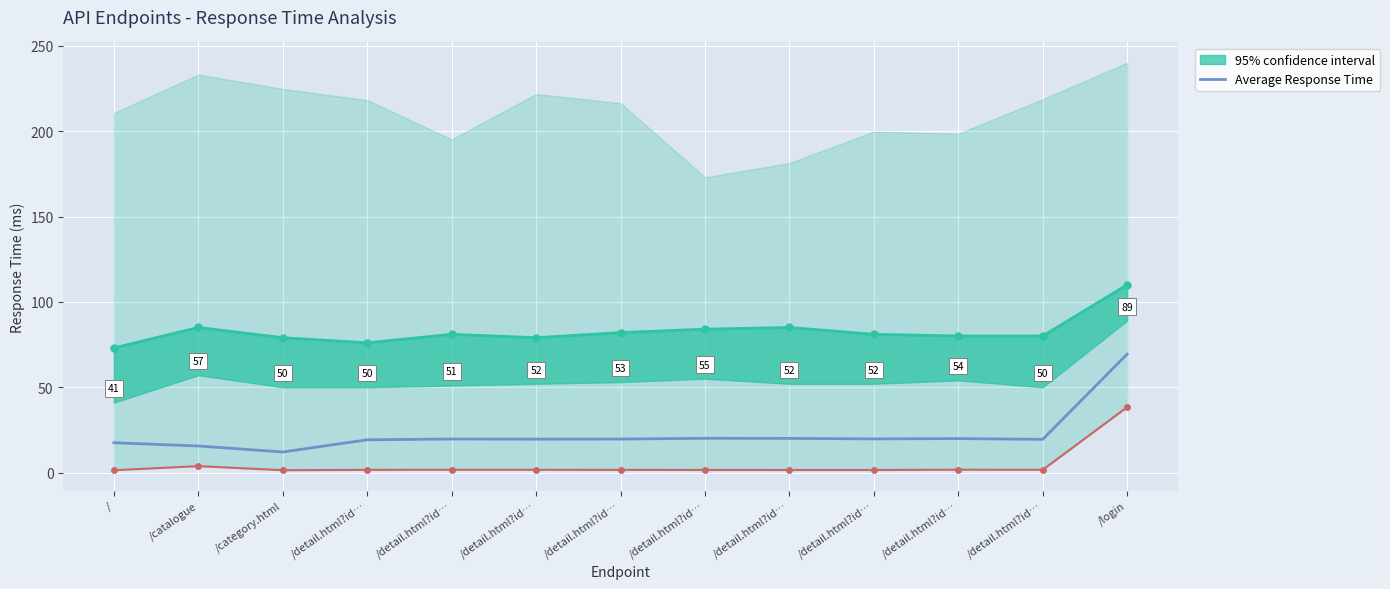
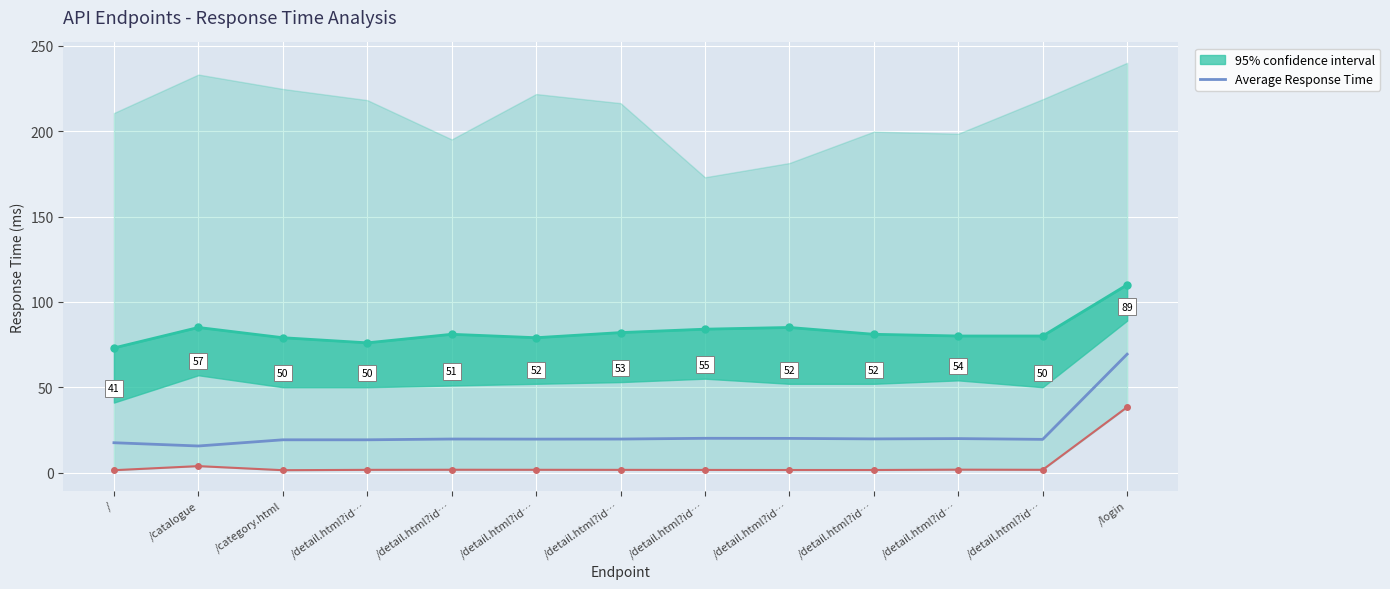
  {
    "Average Response Time": {
      "/": 17,
      "/catalogue": 16,
-     "/category.html": 12,
+     "/category.html": 19,
      "/login": 69
    }
  }
